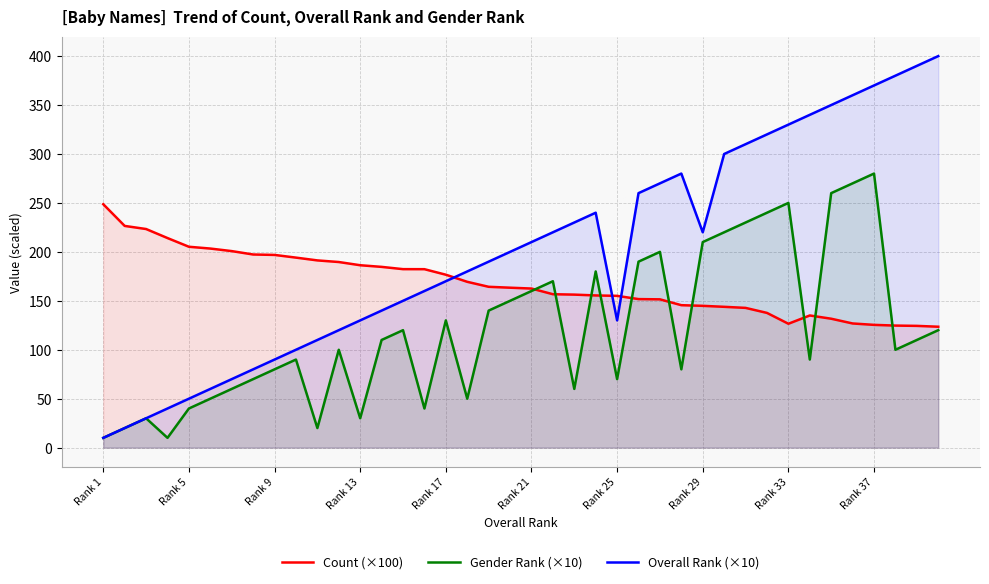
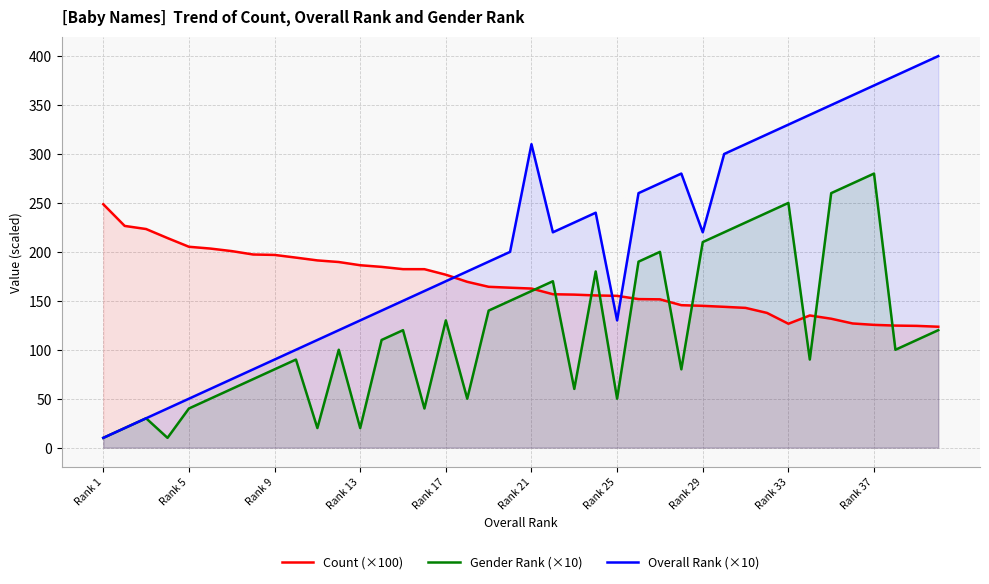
  {
    "Count (×100)": {
      "Rank 1": 250,
      "Rank 5": 210,
      "Rank 9": 200,
      "Rank 13": 190,
      "Rank 17": 180,
      "Rank 25": 160,
      "Rank 29": 140,
      "Rank 33": 130,
      "Rank 37": 130
    },
    "Gender Rank (×10)": {
      "Rank 5": 40,
      "Rank 9": 80,
-     "Rank 13": 30,
+     "Rank 13": 20,
      "Rank 17": 130,
-     "Rank 25": 70,
+     "Rank 25": 50,
      "Rank 29": 210,
      "Rank 33": 250,
      "Rank 37": 280
    },
    "Overall Rank (×10)": {
      "Rank 5": 50,
      "Rank 9": 90,
      "Rank 13": 130,
      "Rank 17": 170,
-     "Rank 21": 210,
+     "Rank 21": 310,
      "Rank 25": 130,
      "Rank 29": 220,
      "Rank 33": 330,
      "Rank 37": 370
    }
  }
